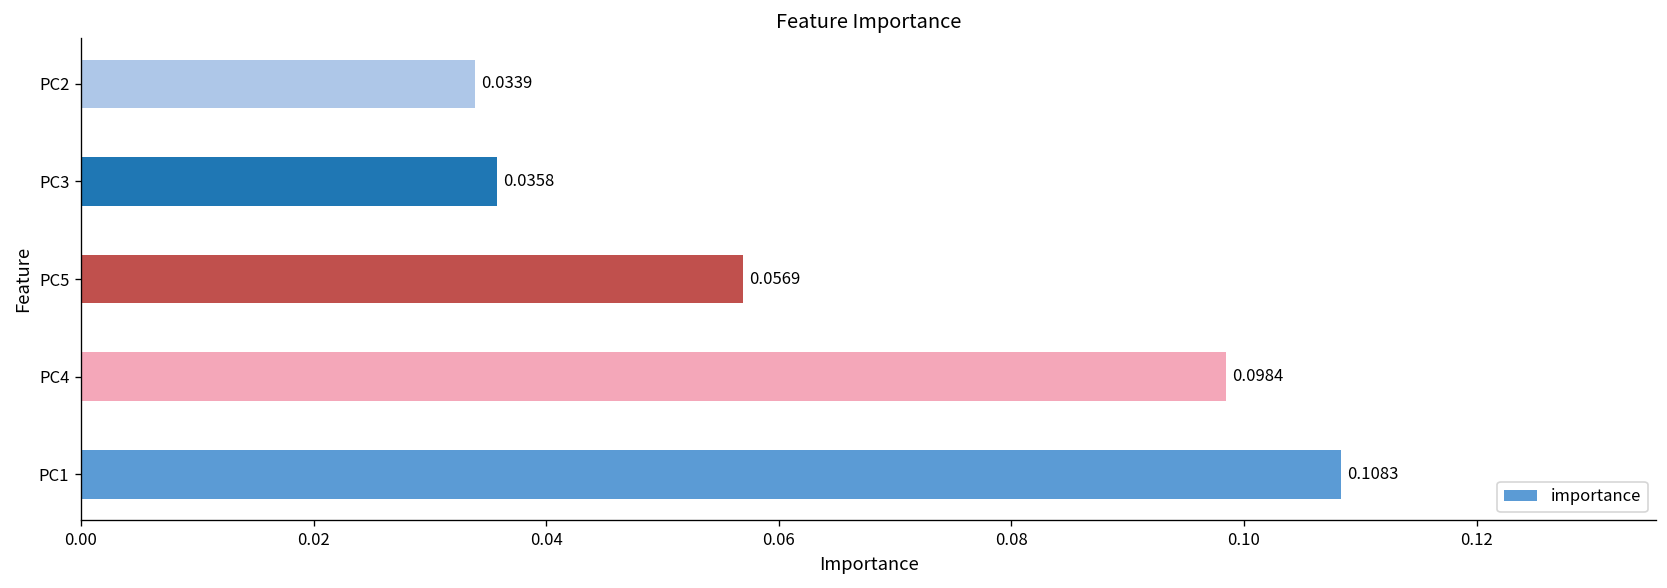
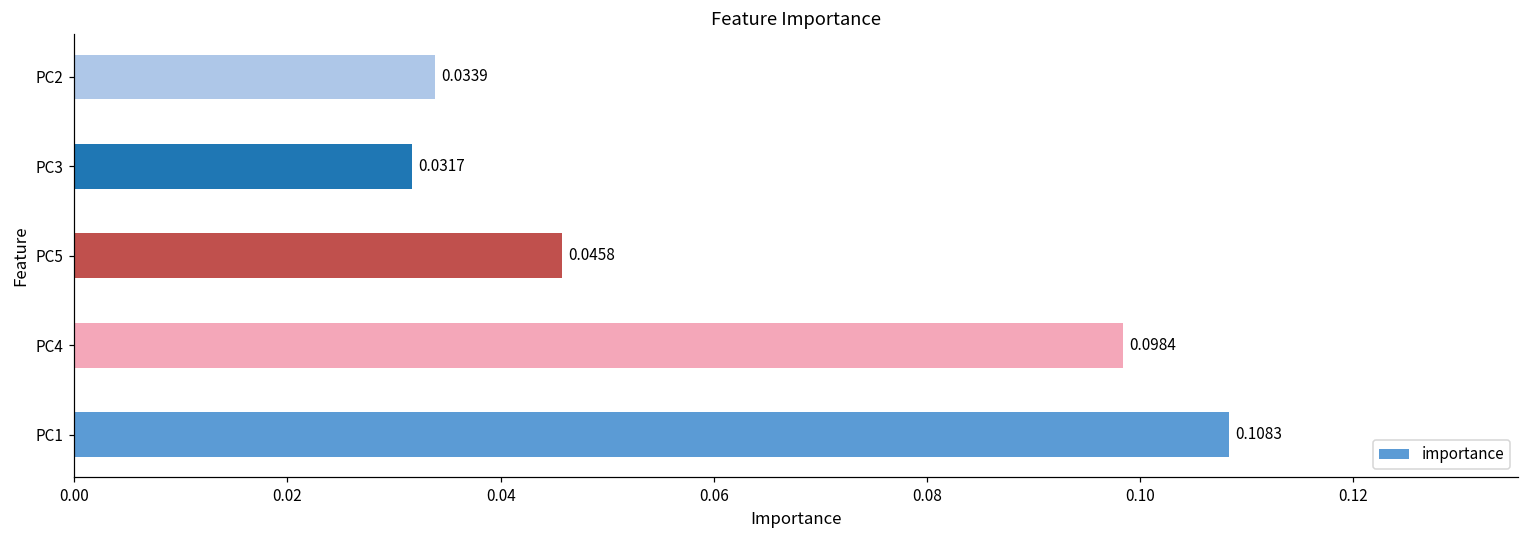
  {
    "PC2": 0.0339,
-   "PC3": 0.0358,
-   "PC5": 0.0569,
+   "PC3": 0.0317,
+   "PC5": 0.0458,
    "PC4": 0.0984,
    "PC1": 0.1083
  }
